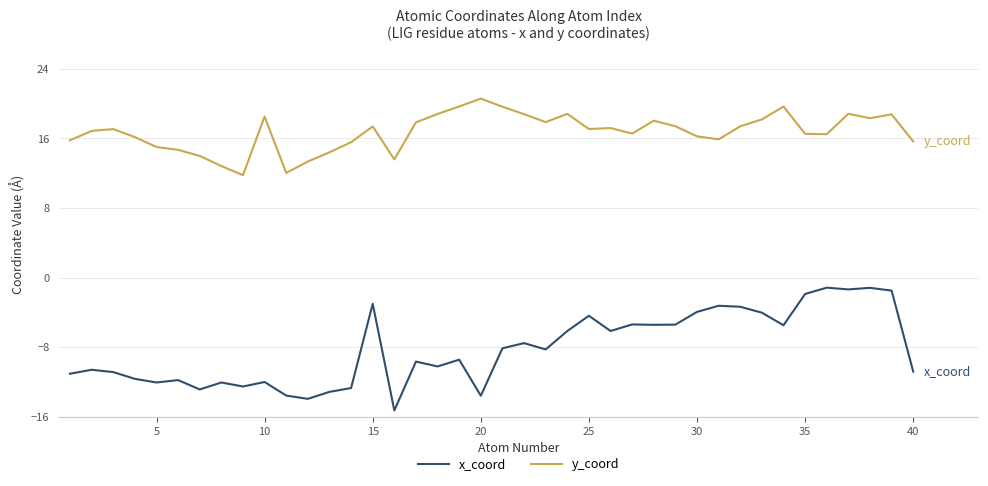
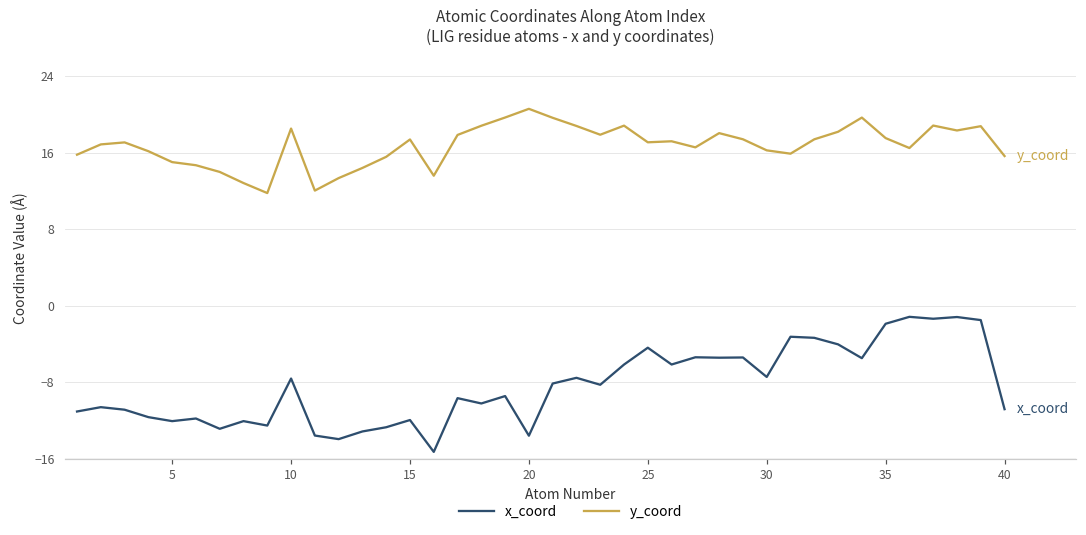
  {
    "x_coord": {
      "5": -12,
-     "10": -12,
-     "15": -3,
+     "10": -8,
+     "15": -12,
      "20": -14,
      "25": -4,
-     "30": -4,
+     "30": -7,
      "35": -2,
      "40": -11
    },
    "y_coord": {
      "5": 15,
      "10": 19,
      "15": 17,
      "20": 21,
      "25": 17,
      "30": 16,
-     "35": 17,
+     "35": 18,
      "40": 16
    }
  }
